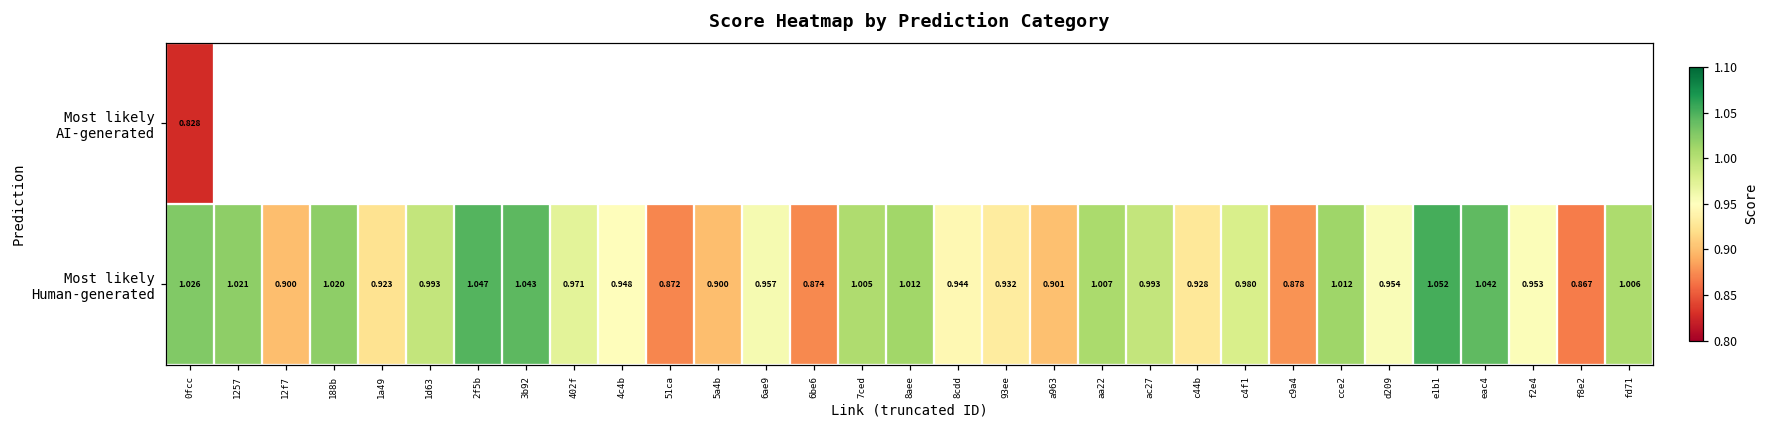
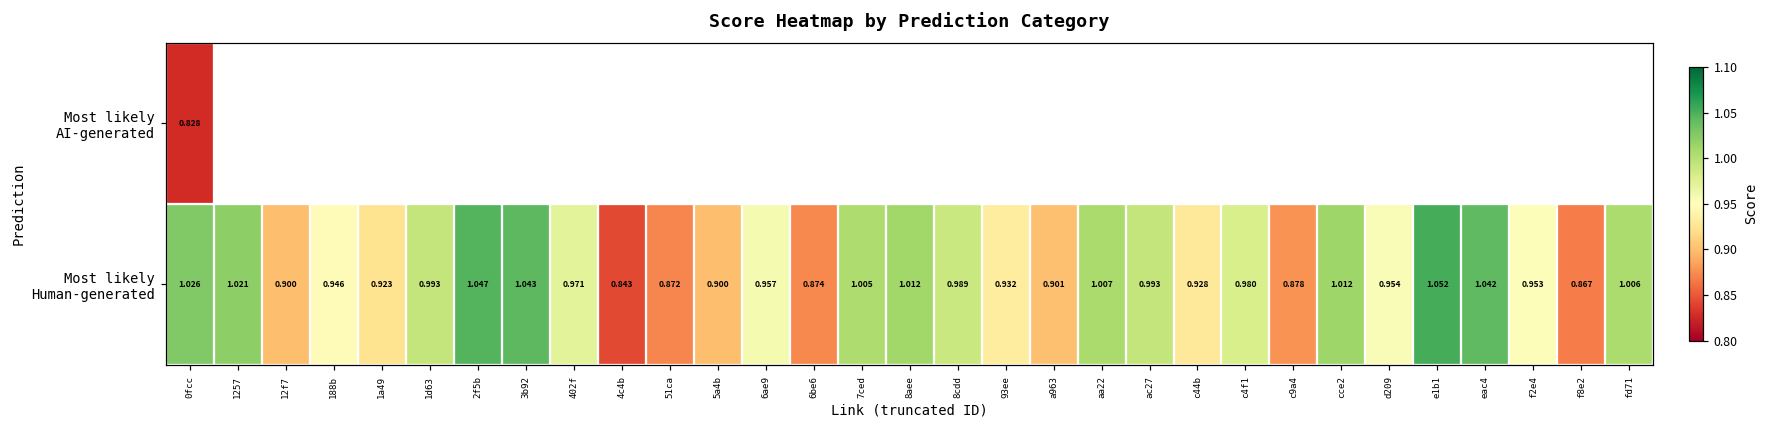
  {
    "Most likely AI-generated": {
      "0fcc": 0.828
    },
    "Most likely Human-generated": {
      "0fcc": 1.026,
      "1257": 1.021,
      "12f7": 0.900,
-     "188b": 1.020,
+     "188b": 0.946,
      "1a49": 0.923,
      "1d63": 0.993,
      "2f5b": 1.047,
      "3b92": 1.043,
      "402f": 0.971,
-     "4c4b": 0.948,
+     "4c4b": 0.843,
      "51ca": 0.872,
      "5a4b": 0.900,
      "6ae9": 0.957,
      "6be6": 0.874,
      "7ced": 1.005,
      "8aee": 1.012,
-     "8cdd": 0.944,
+     "8cdd": 0.989,
      "93ee": 0.932,
      "a963": 0.901,
      "aa22": 1.007,
      "ac27": 0.993,
      "c44b": 0.928,
      "c4f1": 0.980,
      "c9a4": 0.878,
      "cce2": 1.012,
      "d209": 0.954,
      "e1b1": 1.052,
      "eac4": 1.042,
      "f2e4": 0.953,
      "f8e2": 0.867,
      "fd71": 1.006
    }
  }
